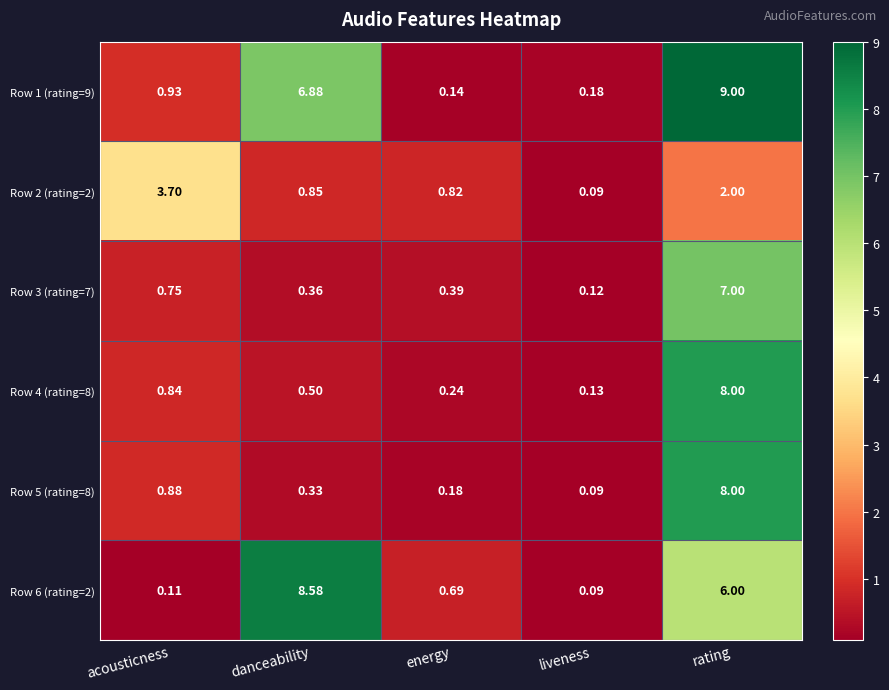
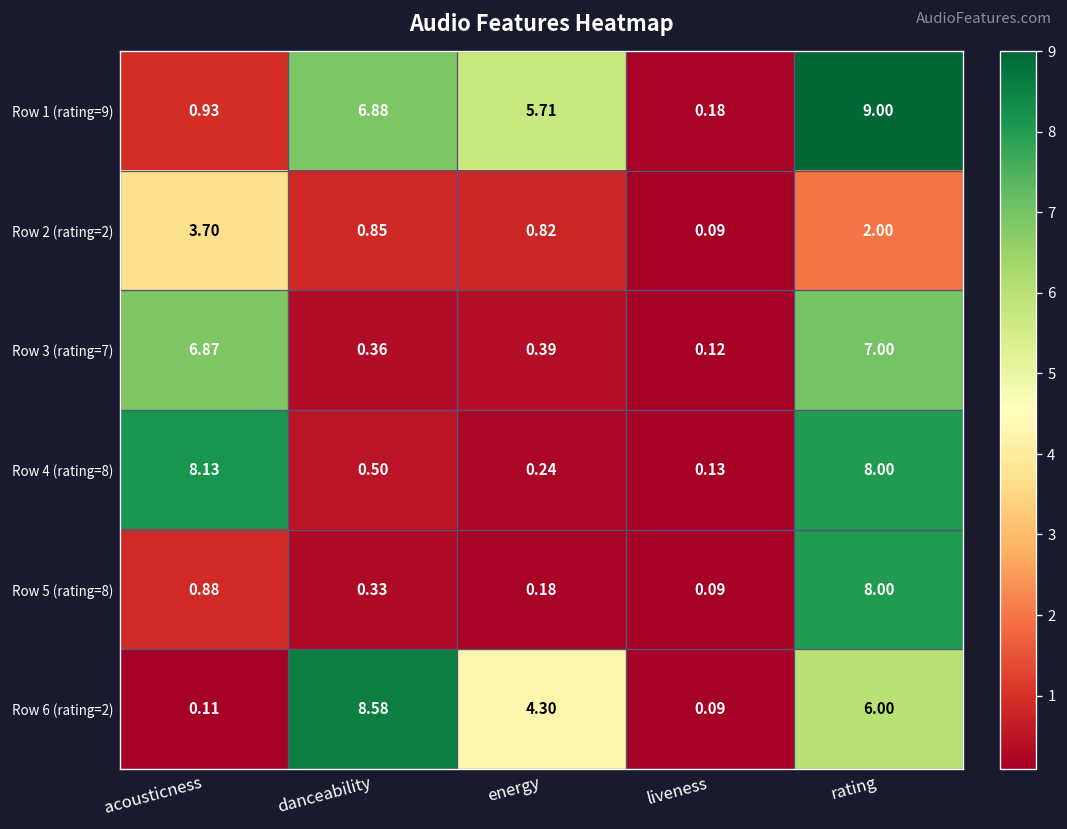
  {
    "Row 1 (rating=9)": {
      "acousticness": 0.93,
      "danceability": 6.88,
-     "energy": 0.14,
+     "energy": 5.71,
      "liveness": 0.18,
      "rating": 9.00
    },
    "Row 2 (rating=2)": {
      "acousticness": 3.70,
      "danceability": 0.85,
      "energy": 0.82,
      "liveness": 0.09,
      "rating": 2.00
    },
    "Row 3 (rating=7)": {
-     "acousticness": 0.75,
+     "acousticness": 6.87,
      "danceability": 0.36,
      "energy": 0.39,
      "liveness": 0.12,
      "rating": 7.00
    },
    "Row 4 (rating=8)": {
-     "acousticness": 0.84,
+     "acousticness": 8.13,
      "danceability": 0.50,
      "energy": 0.24,
      "liveness": 0.13,
      "rating": 8.00
    },
    "Row 5 (rating=8)": {
      "acousticness": 0.88,
      "danceability": 0.33,
      "energy": 0.18,
      "liveness": 0.09,
      "rating": 8.00
    },
    "Row 6 (rating=2)": {
      "acousticness": 0.11,
      "danceability": 8.58,
-     "energy": 0.69,
+     "energy": 4.30,
      "liveness": 0.09,
      "rating": 6.00
    }
  }
